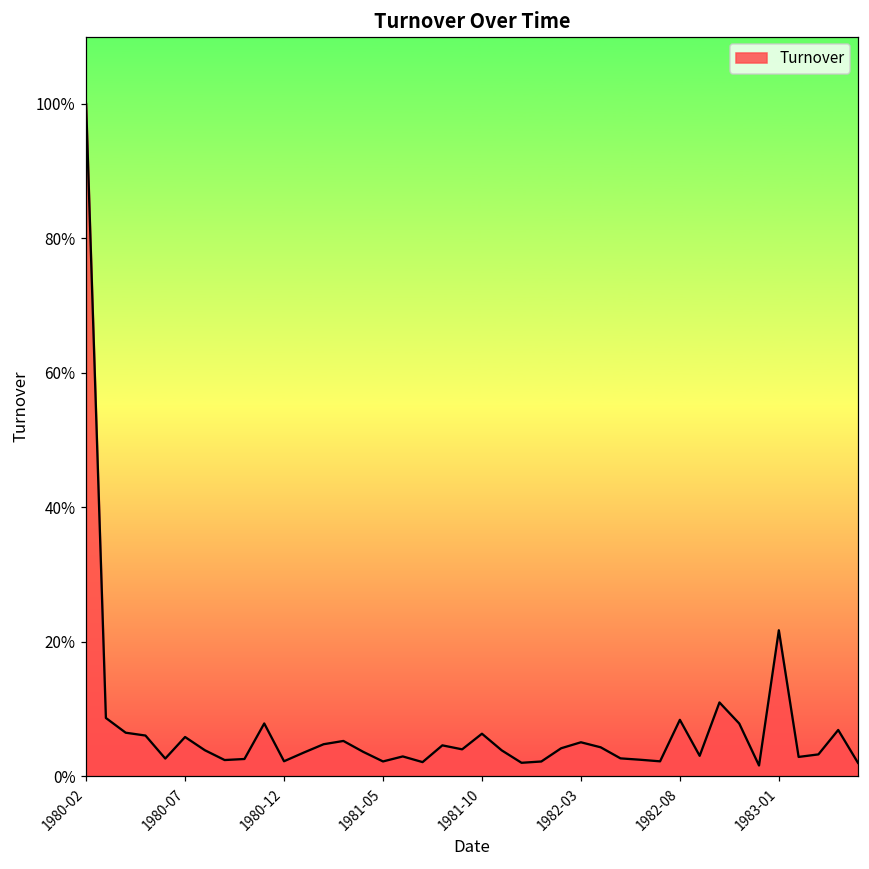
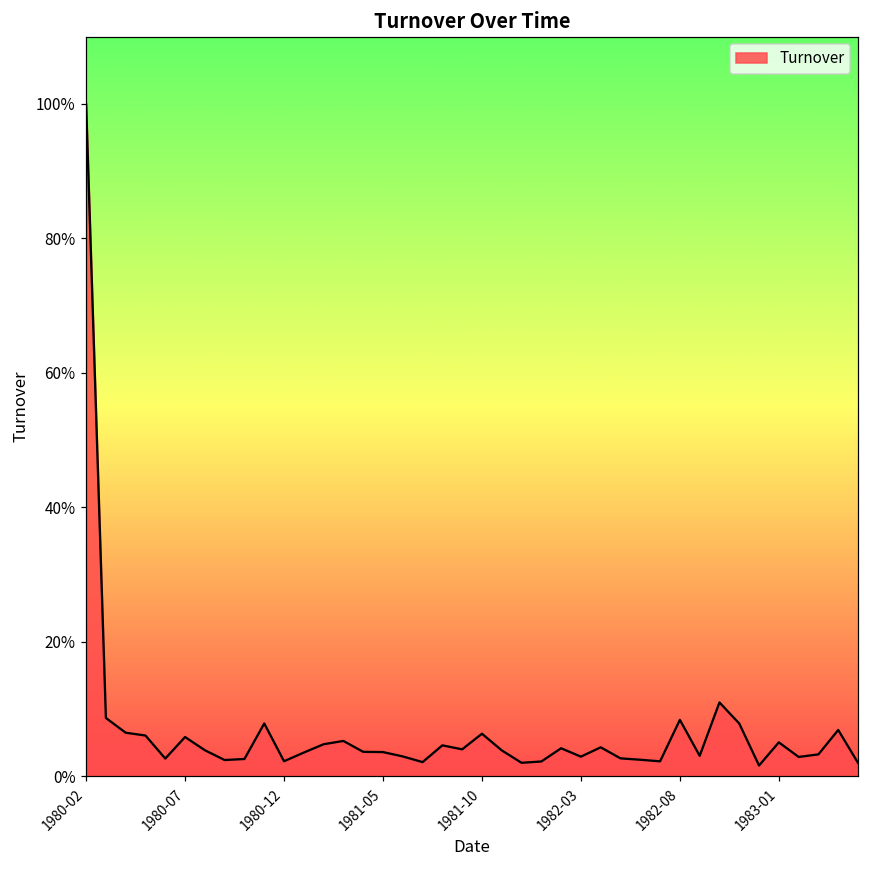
  {
    "1980-02": "100%",
    "1980-07": "6%",
    "1980-12": "2%",
-   "1981-05": "2%",
+   "1981-05": "4%",
    "1981-10": "6%",
-   "1982-03": "5%",
+   "1982-03": "3%",
    "1982-08": "8%",
-   "1983-01": "22%"
+   "1983-01": "5%"
  }
